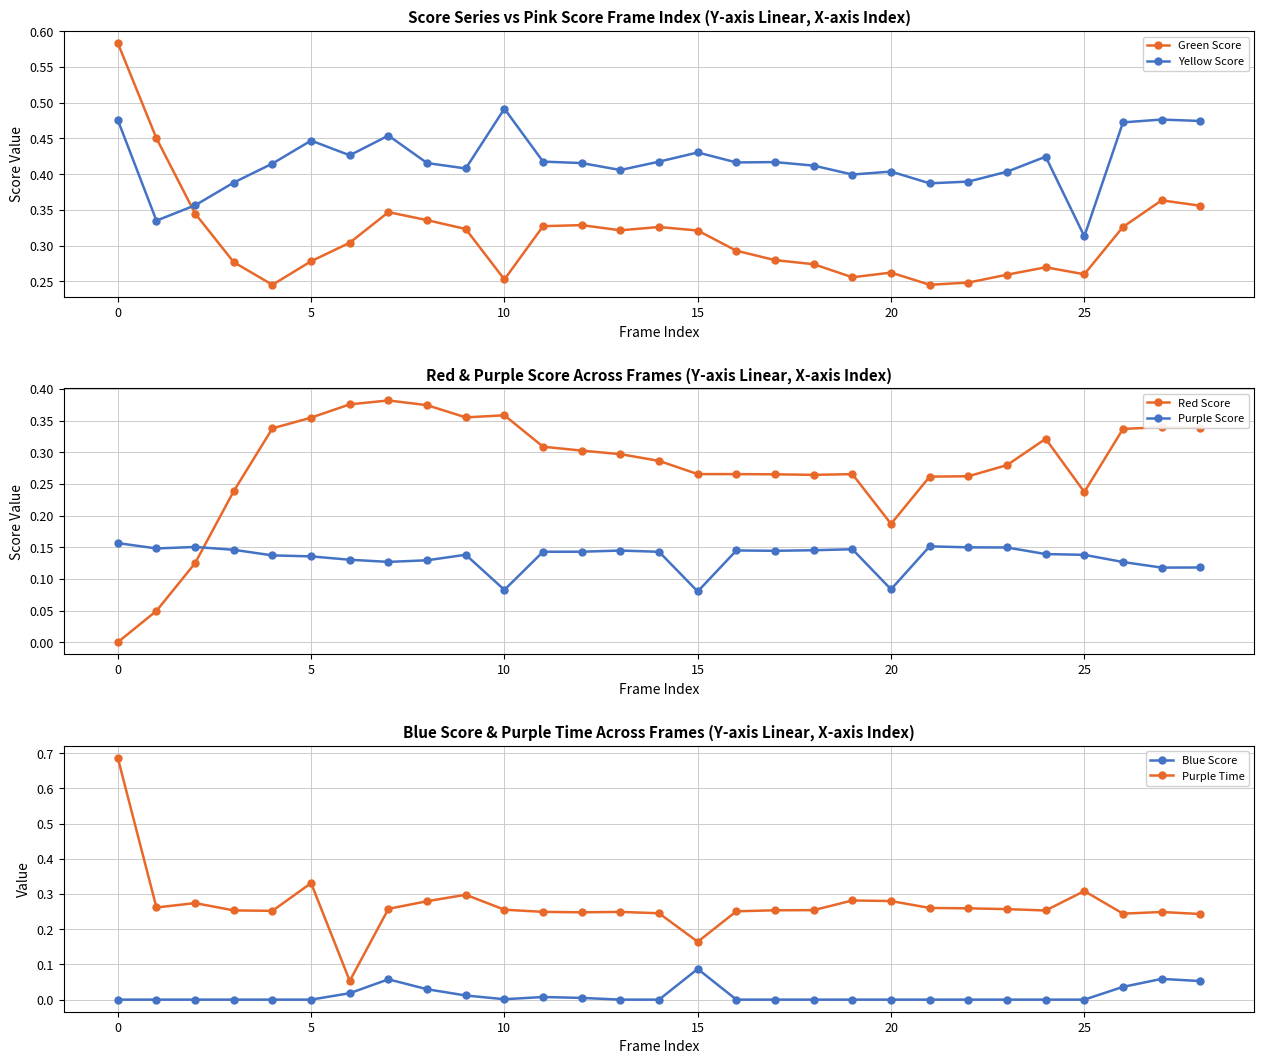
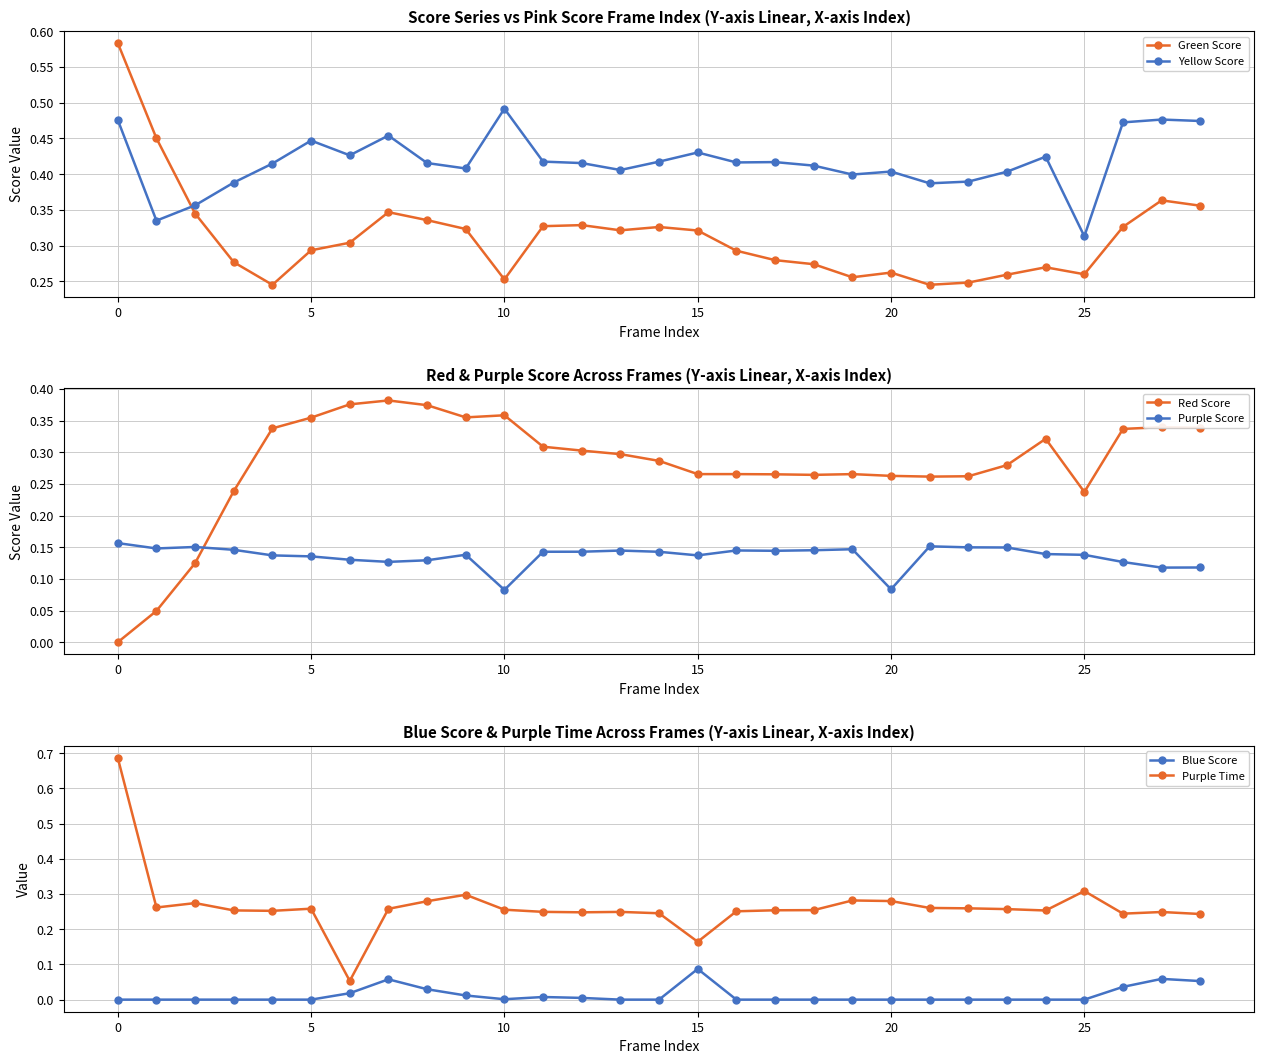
  {
    "Score Series vs Pink Score Frame Index (Y-axis Linear, X-axis Index)": {
      "Green Score": {
        "0": 0.58,
-       "5": 0.28,
+       "5": 0.29,
        "10": 0.25,
        "15": 0.32,
        "20": 0.26,
        "25": 0.26
      },
      "Yellow Score": {
        "0": 0.48,
        "5": 0.45,
        "10": 0.49,
        "15": 0.43,
        "20": 0.40,
        "25": 0.31
      }
    },
    "Red & Purple Score Across Frames (Y-axis Linear, X-axis Index)": {
      "Red Score": {
        "0": 0.00,
        "5": 0.35,
        "10": 0.36,
        "15": 0.27,
-       "20": 0.19,
+       "20": 0.26,
        "25": 0.24
      },
      "Purple Score": {
        "0": 0.16,
        "5": 0.14,
        "10": 0.08,
-       "15": 0.08,
+       "15": 0.14,
        "20": 0.08,
        "25": 0.14
      }
    },
    "Blue Score & Purple Time Across Frames (Y-axis Linear, X-axis Index)": {
      "Blue Score": {
        "0": 0.00,
        "5": 0.00,
        "10": 0.00,
        "15": 0.09,
        "20": 0.00,
        "25": 0.00
      },
      "Purple Time": {
        "0": 0.69,
-       "5": 0.33,
+       "5": 0.26,
        "10": 0.26,
        "15": 0.16,
        "20": 0.28,
        "25": 0.31
      }
    }
  }
